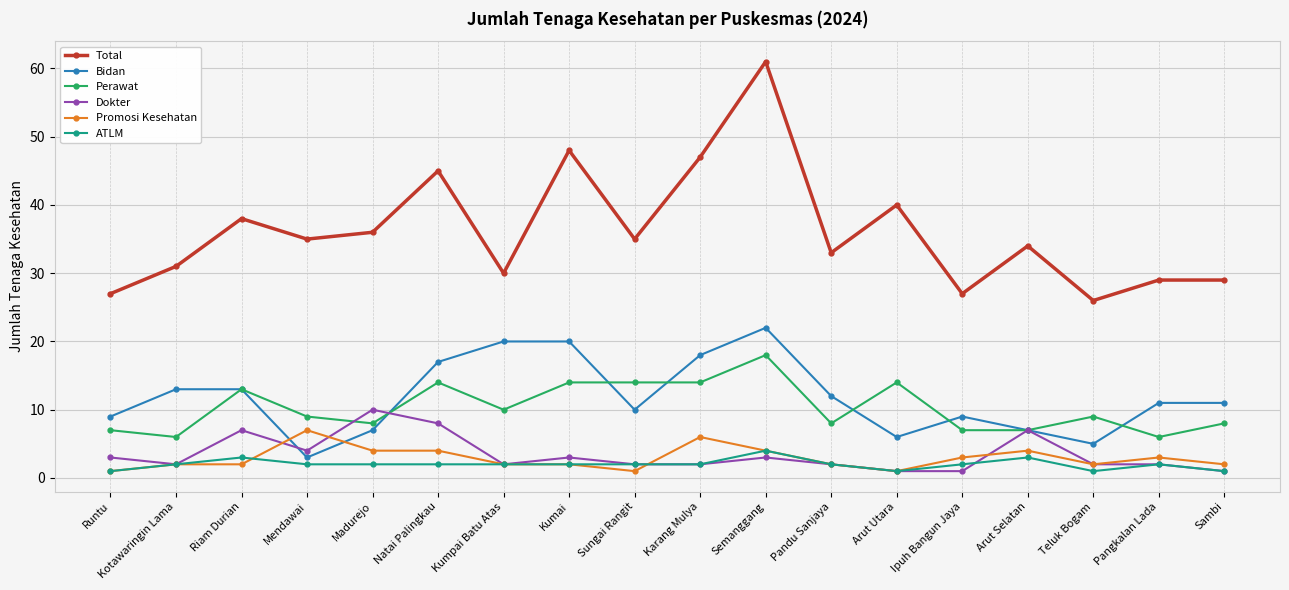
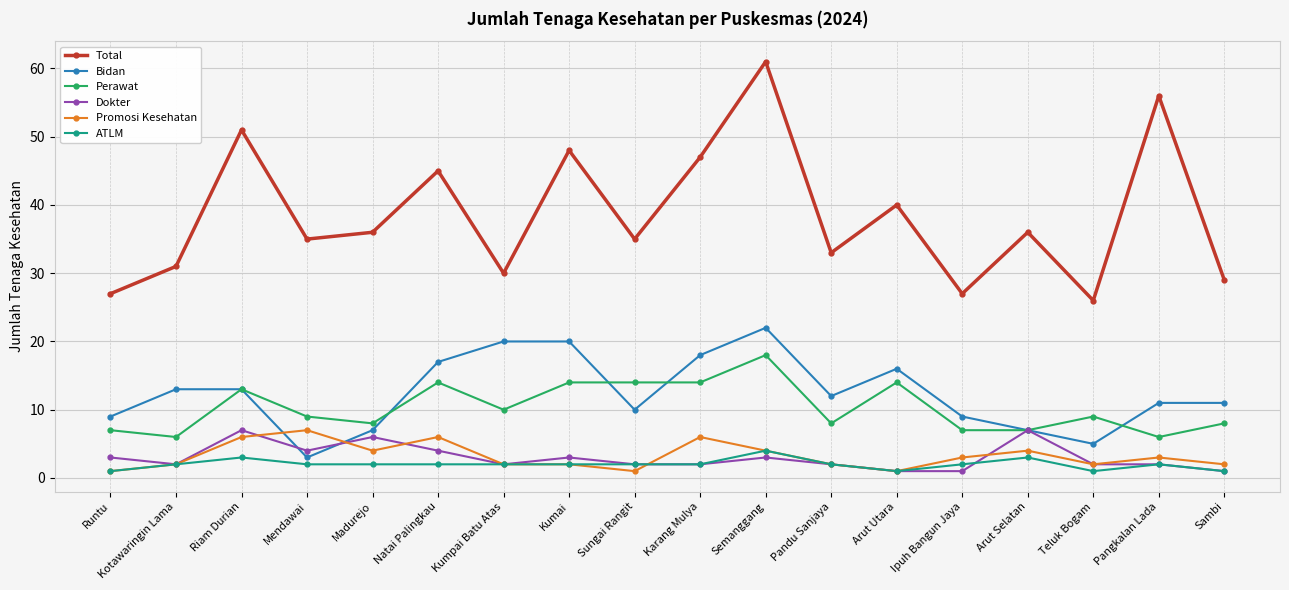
  {
    "Total": {
      "Runtu": 27,
      "Kotawaringin Lama": 31,
-     "Riam Durian": 38,
+     "Riam Durian": 51,
      "Mendawai": 35,
      "Madurejo": 36,
      "Natai Palingkau": 45,
      "Kumpai Batu Atas": 30,
      "Kumai": 48,
      "Sungai Rangit": 35,
      "Karang Mulya": 47,
      "Semanggang": 61,
      "Pandu Sanjaya": 33,
      "Arut Utara": 40,
      "Ipuh Bangun Jaya": 27,
-     "Arut Selatan": 34,
+     "Arut Selatan": 36,
      "Teluk Bogam": 26,
-     "Pangkalan Lada": 29,
+     "Pangkalan Lada": 56,
      "Sambi": 29
    },
    "Bidan": {
      "Runtu": 9,
      "Kotawaringin Lama": 13,
      "Mendawai": 3,
      "Madurejo": 7,
      "Natai Palingkau": 17,
      "Kumpai Batu Atas": 20,
      "Kumai": 20,
      "Sungai Rangit": 10,
      "Karang Mulya": 18,
      "Semanggang": 22,
      "Pandu Sanjaya": 12,
-     "Arut Utara": 6,
+     "Arut Utara": 16,
      "Ipuh Bangun Jaya": 9,
      "Teluk Bogam": 5,
      "Pangkalan Lada": 11,
      "Sambi": 11
    },
    "Dokter": {
      "Runtu": 3,
      "Riam Durian": 7,
      "Mendawai": 4,
-     "Madurejo": 10,
-     "Natai Palingkau": 8,
+     "Madurejo": 6,
+     "Natai Palingkau": 4,
      "Kumai": 3,
      "Semanggang": 3,
      "Ipuh Bangun Jaya": 1
    },
    "Promosi Kesehatan": {
-     "Riam Durian": 2,
+     "Riam Durian": 6,
      "Mendawai": 7,
      "Madurejo": 4,
-     "Natai Palingkau": 4,
+     "Natai Palingkau": 6,
      "Sungai Rangit": 1,
      "Karang Mulya": 6,
      "Ipuh Bangun Jaya": 3,
      "Arut Selatan": 4,
      "Pangkalan Lada": 3,
      "Sambi": 2
    }
  }
